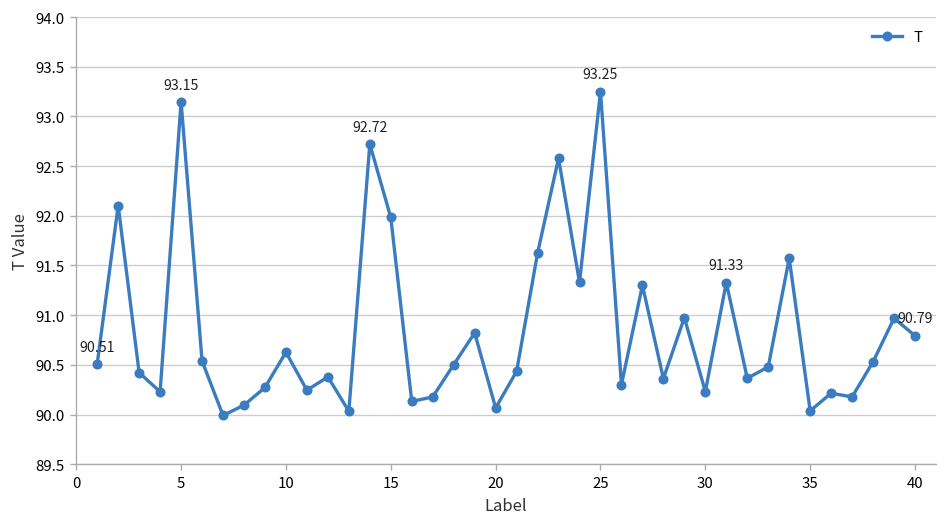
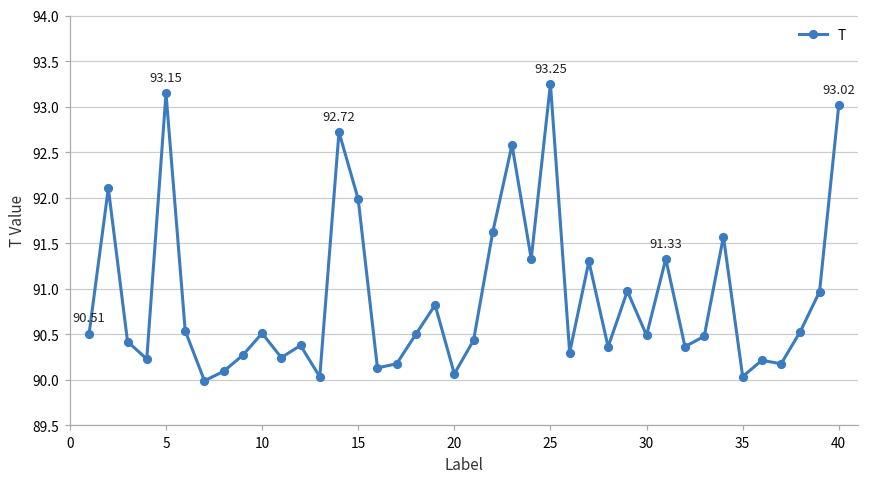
  {
    "5": 93.15,
-   "10": 90.6,
+   "10": 90.5,
    "25": 93.25,
-   "30": 90.2,
-   "40": 90.79
+   "30": 90.5,
+   "40": 93.02
  }
